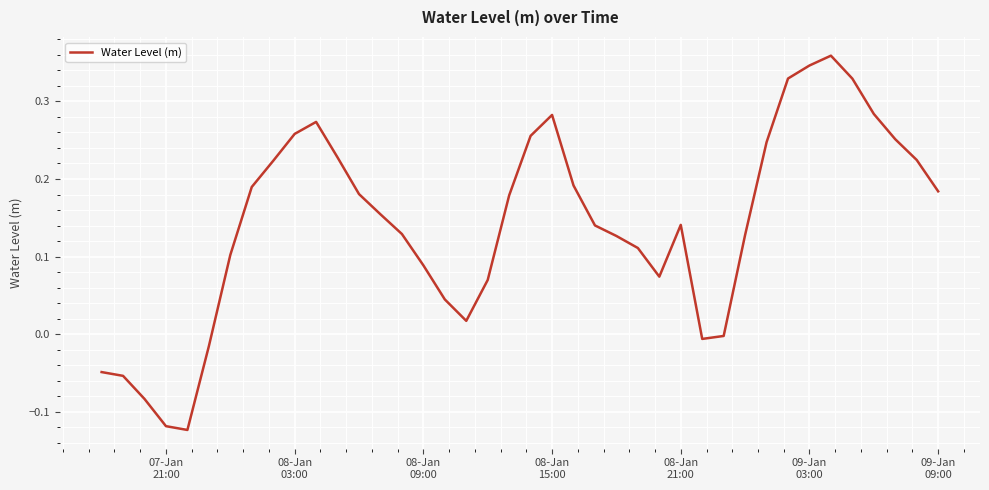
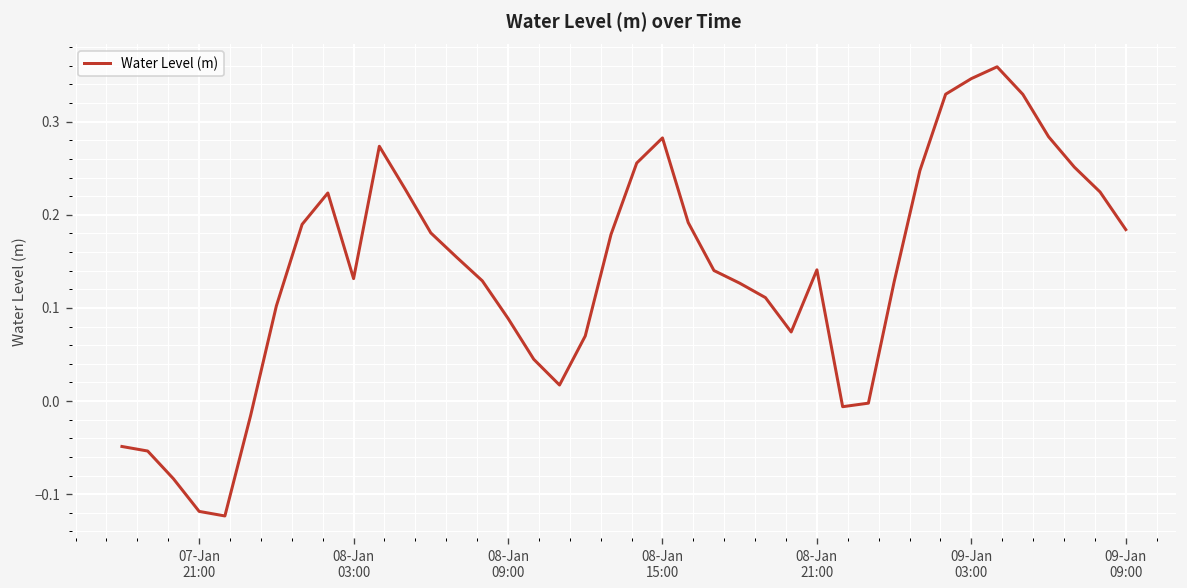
  {
    "07-Jan 21:00": -0.12,
-   "08-Jan 03:00": 0.26,
+   "08-Jan 03:00": 0.13,
    "08-Jan 09:00": 0.09,
    "08-Jan 15:00": 0.28,
    "08-Jan 21:00": 0.14,
    "09-Jan 03:00": 0.35,
    "09-Jan 09:00": 0.18
  }
